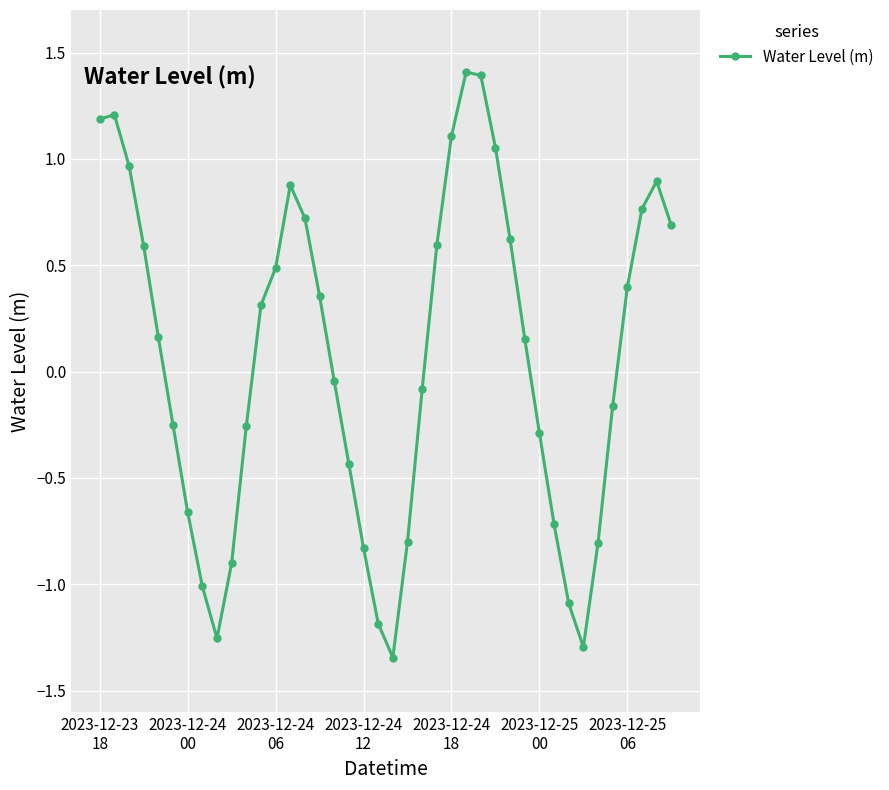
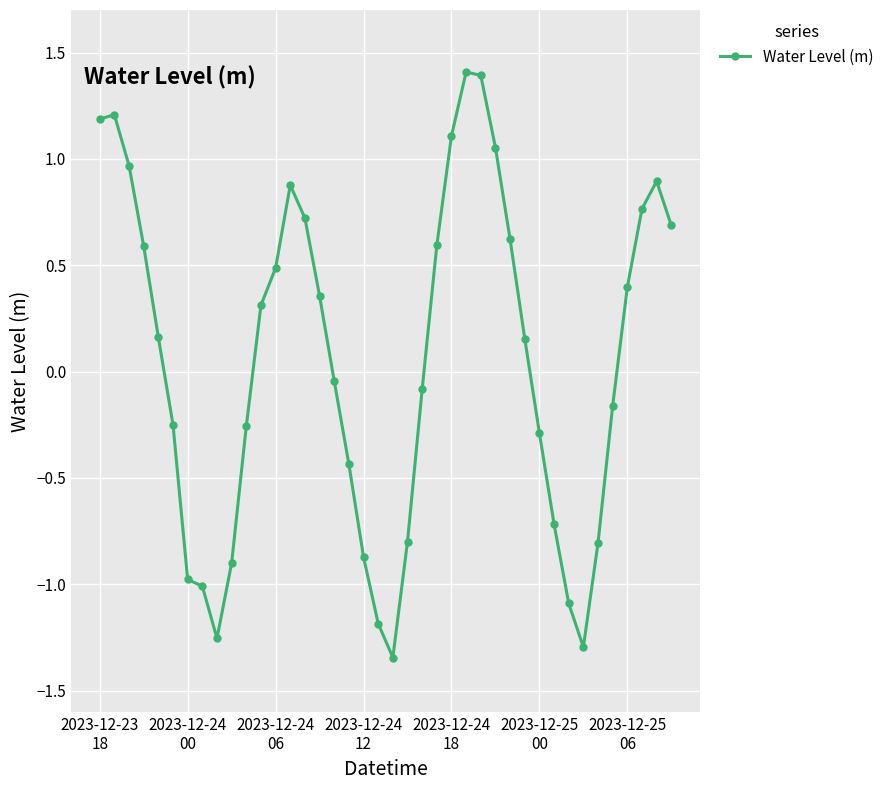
  {
    "2023-12-23 18": 1.19,
-   "2023-12-24 00": -0.66,
+   "2023-12-24 00": -0.98,
    "2023-12-24 06": 0.49,
-   "2023-12-24 12": -0.83,
+   "2023-12-24 12": -0.87,
    "2023-12-24 18": 1.11,
    "2023-12-25 00": -0.29,
    "2023-12-25 06": 0.40
  }
